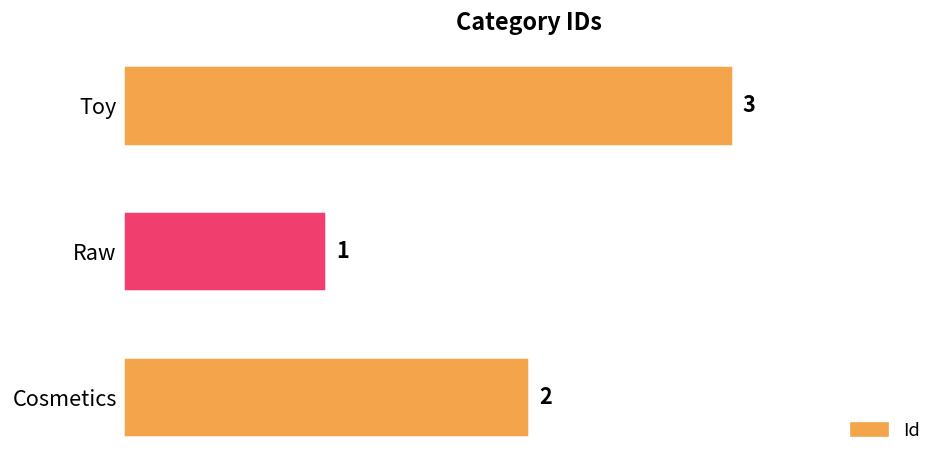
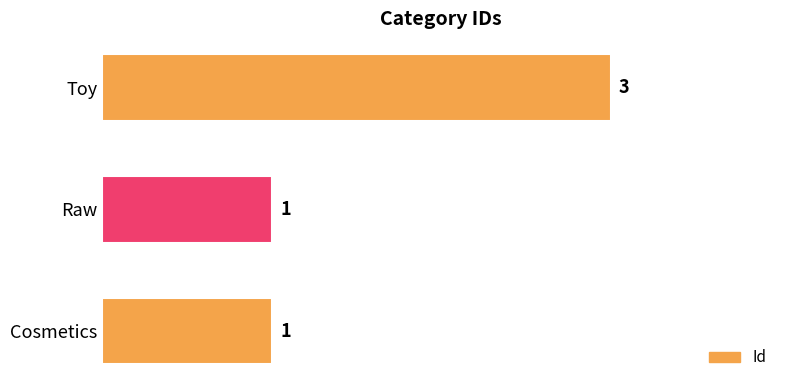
  {
    "Toy": 3,
    "Raw": 1,
-   "Cosmetics": 2
+   "Cosmetics": 1
  }
